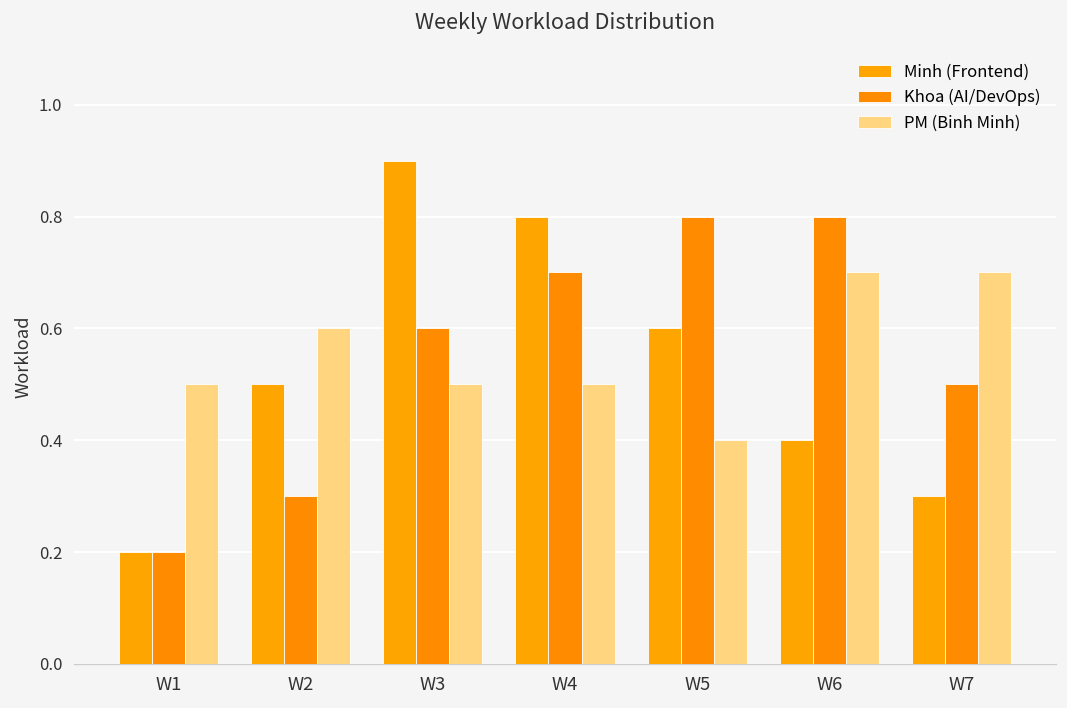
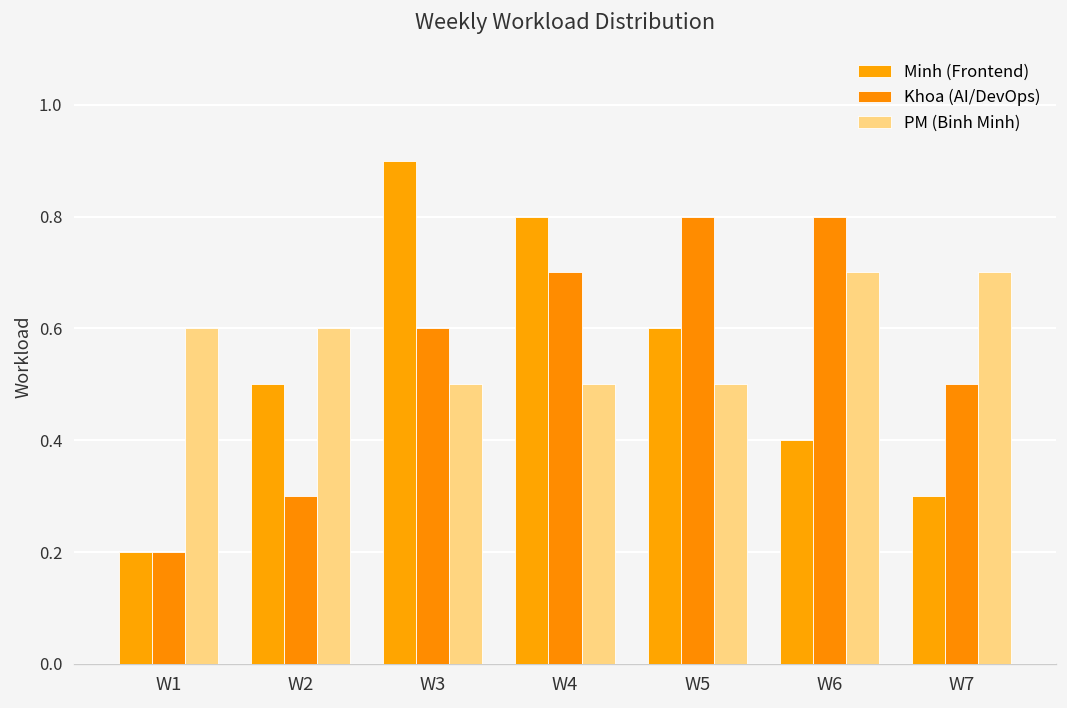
  {
    "PM (Binh Minh)": {
-     "W1": 0.5,
+     "W1": 0.6,
      "W2": 0.6,
      "W3": 0.5,
      "W4": 0.5,
-     "W5": 0.4,
+     "W5": 0.5,
      "W6": 0.7,
      "W7": 0.7
    }
  }
